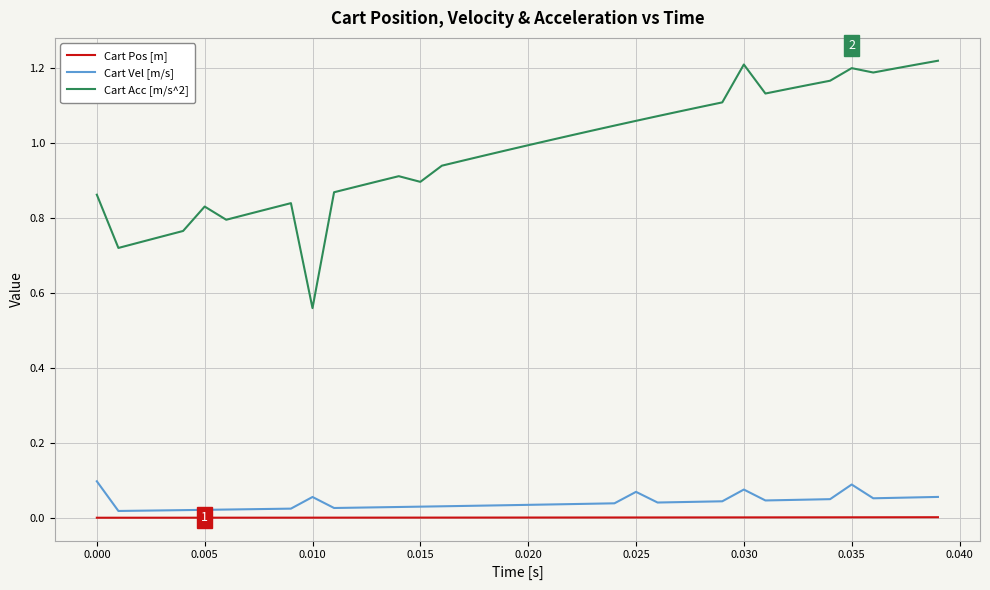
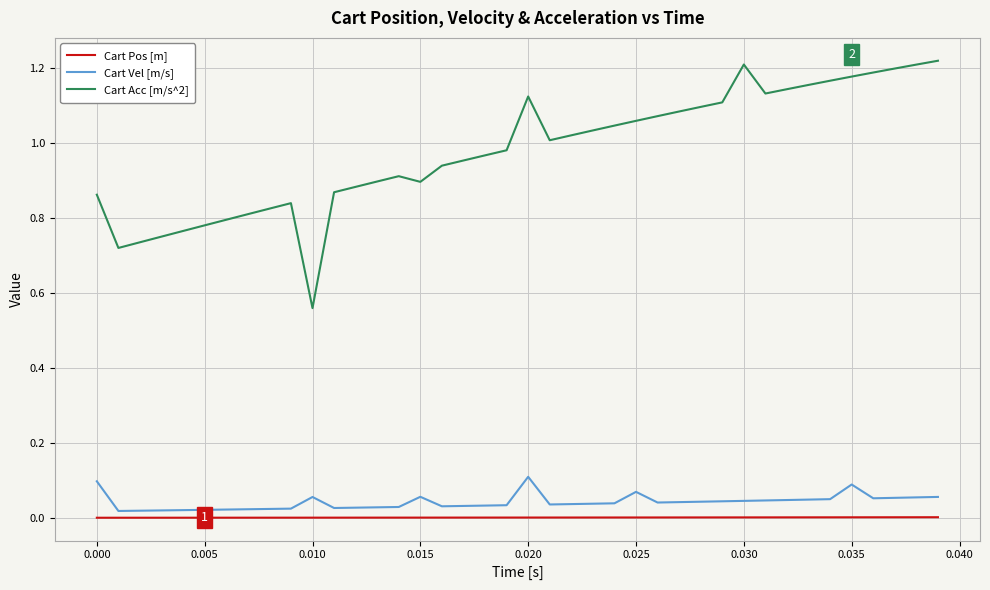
  {
    "Cart Pos [m]": {
      "0.000": 0.00,
      "0.010": 0.00,
      "0.015": 0.00,
      "0.020": 0.00,
      "0.025": 0.00,
      "0.030": 0.00,
      "0.035": 0.00
    },
    "Cart Vel [m/s]": {
      "0.000": 0.10,
      "0.010": 0.06,
-     "0.015": 0.03,
-     "0.020": 0.03,
+     "0.015": 0.06,
+     "0.020": 0.11,
      "0.025": 0.07,
-     "0.030": 0.08,
+     "0.030": 0.05,
      "0.035": 0.09
    },
    "Cart Acc [m/s^2]": {
      "0.000": 0.86,
-     "0.005": 0.83,
+     "0.005": 0.78,
      "0.010": 0.56,
      "0.015": 0.90,
-     "0.020": 0.99,
+     "0.020": 1.12,
      "0.025": 1.06,
      "0.030": 1.21,
-     "0.035": 1.20
+     "0.035": 1.18
    }
  }
